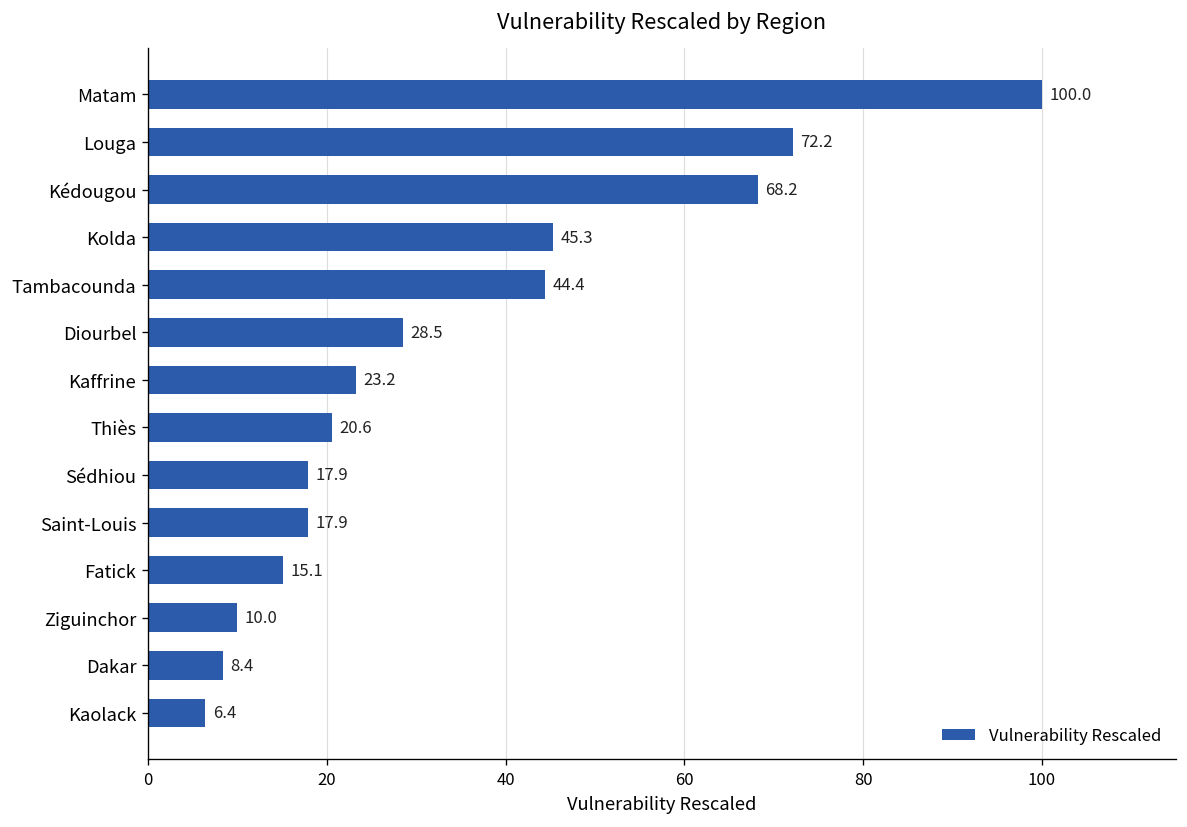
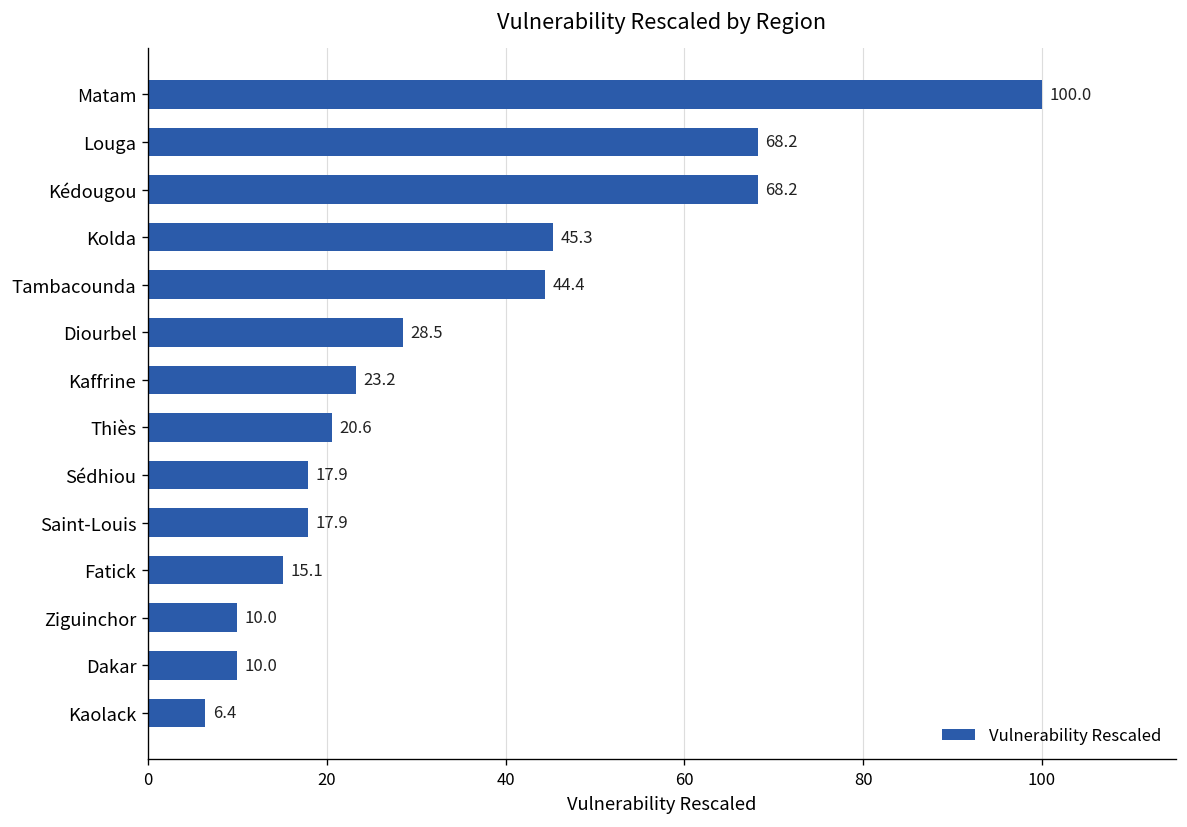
  {
    "Matam": 100.0,
-   "Louga": 72.2,
+   "Louga": 68.2,
    "Kédougou": 68.2,
    "Kolda": 45.3,
    "Tambacounda": 44.4,
    "Diourbel": 28.5,
    "Kaffrine": 23.2,
    "Thiès": 20.6,
    "Sédhiou": 17.9,
    "Saint-Louis": 17.9,
    "Fatick": 15.1,
    "Ziguinchor": 10.0,
-   "Dakar": 8.4,
+   "Dakar": 10.0,
    "Kaolack": 6.4
  }
